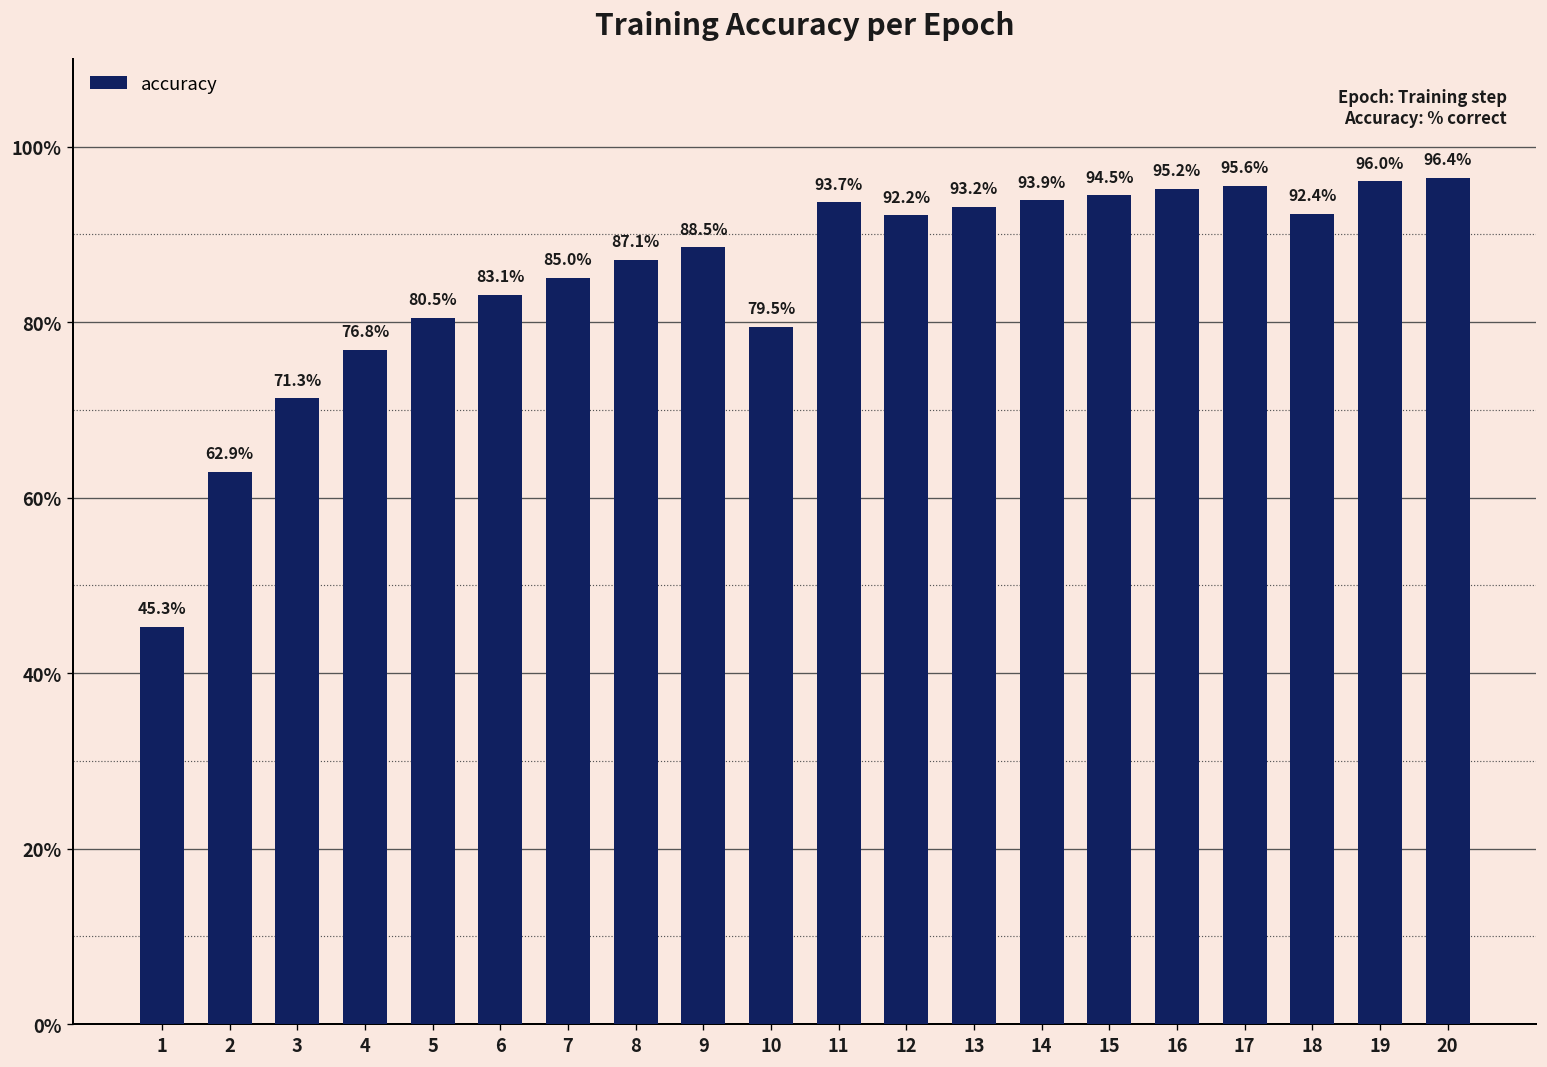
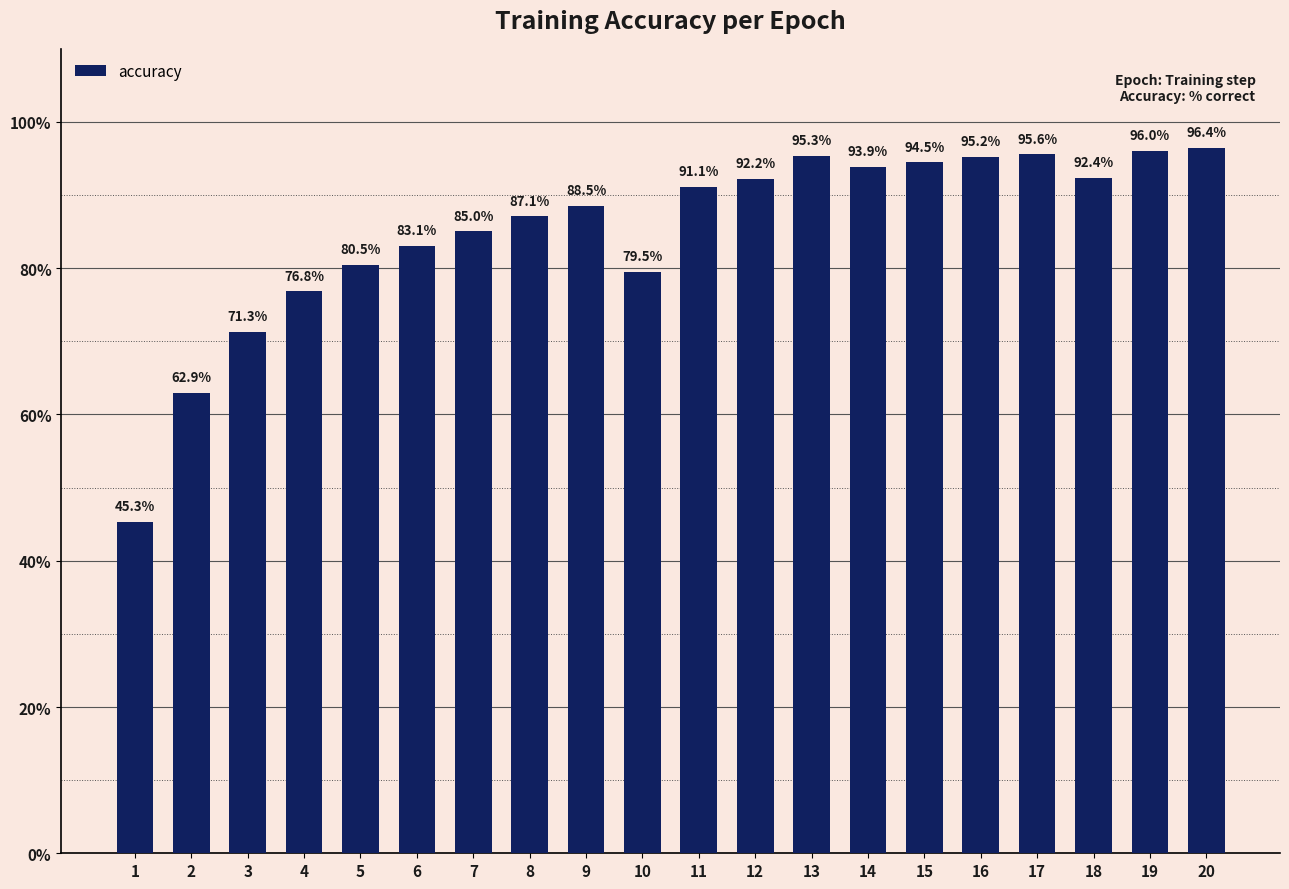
  {
    "1": "45.3%",
    "2": "62.9%",
    "3": "71.3%",
    "4": "76.8%",
    "5": "80.5%",
    "6": "83.1%",
    "7": "85.0%",
    "8": "87.1%",
    "9": "88.5%",
    "10": "79.5%",
-   "11": "93.7%",
+   "11": "91.1%",
    "12": "92.2%",
-   "13": "93.2%",
+   "13": "95.3%",
    "14": "93.9%",
    "15": "94.5%",
    "16": "95.2%",
    "17": "95.6%",
    "18": "92.4%",
    "19": "96.0%",
    "20": "96.4%"
  }
